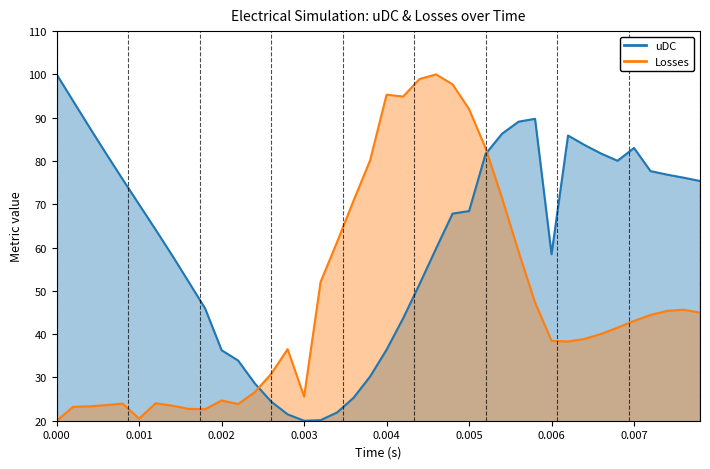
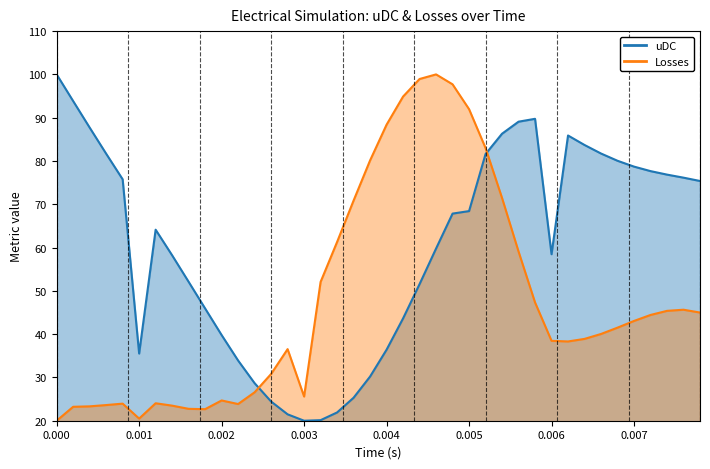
  {
    "uDC": {
      "0.000": 100,
-     "0.001": 70,
-     "0.002": 36,
+     "0.001": 36,
+     "0.002": 40,
      "0.003": 20,
      "0.004": 36,
      "0.005": 68,
      "0.006": 58,
-     "0.007": 83
+     "0.007": 79
    },
    "Losses": {
      "0.000": 20,
      "0.001": 20,
      "0.002": 25,
      "0.003": 26,
-     "0.004": 95,
+     "0.004": 88,
      "0.005": 92,
      "0.006": 38,
      "0.007": 43
    }
  }
